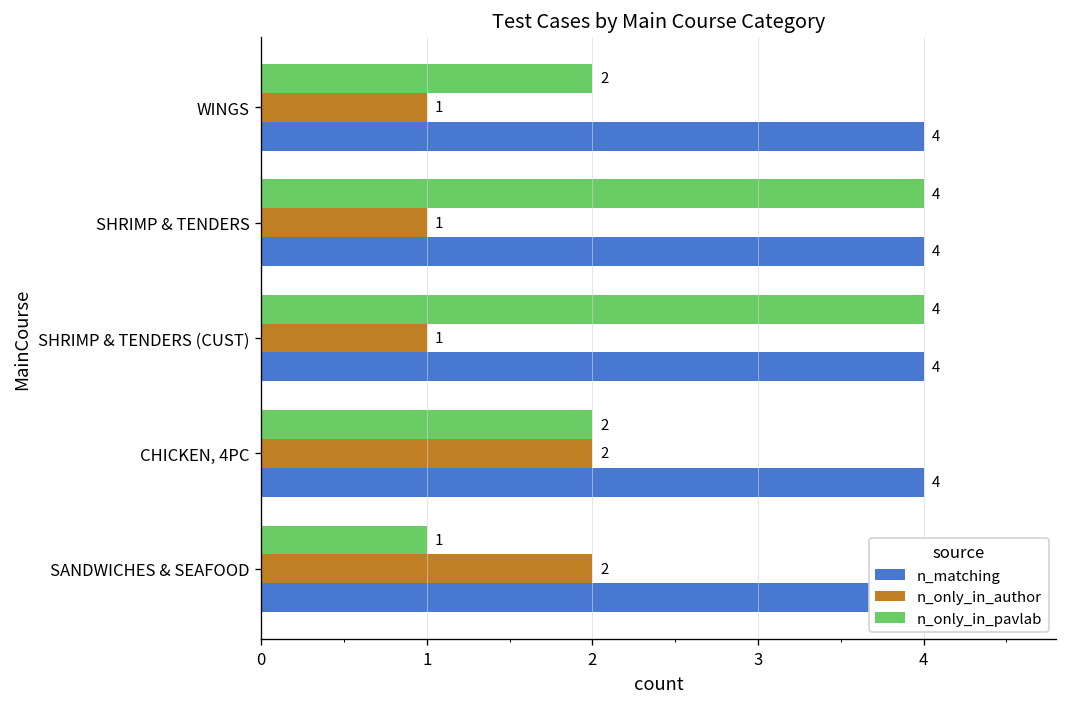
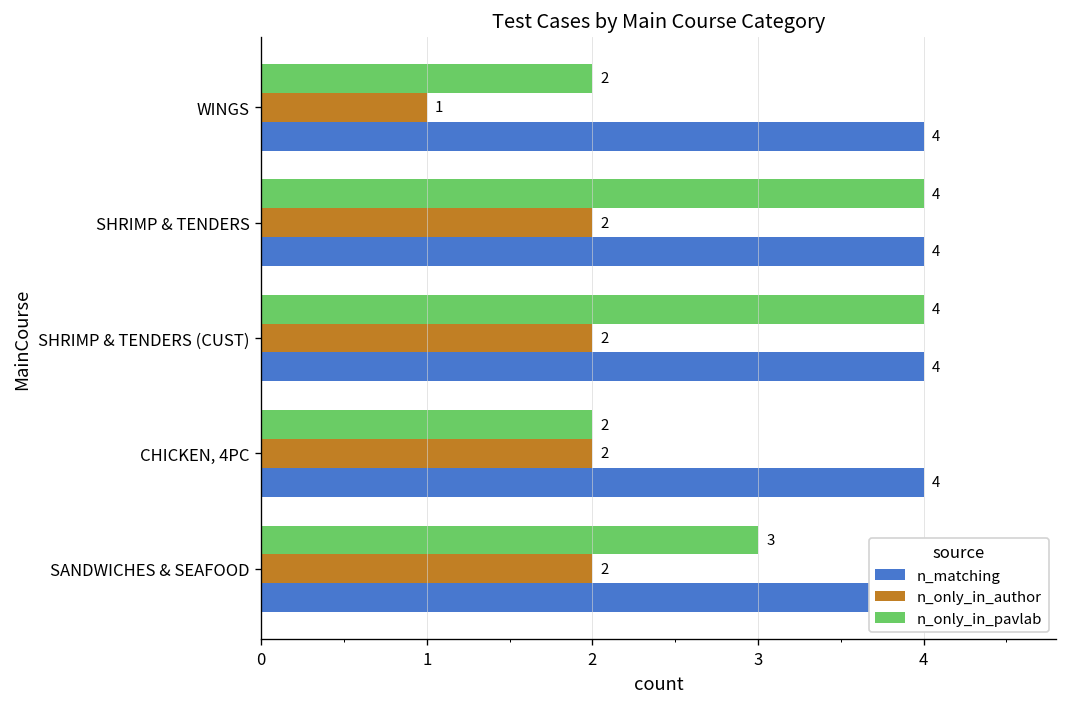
  {
    "n_matching": {
      "WINGS": 4,
      "SHRIMP & TENDERS": 4,
      "SHRIMP & TENDERS (CUST)": 4,
      "CHICKEN, 4PC": 4
    },
    "n_only_in_author": {
      "WINGS": 1,
-     "SHRIMP & TENDERS": 1,
-     "SHRIMP & TENDERS (CUST)": 1,
+     "SHRIMP & TENDERS": 2,
+     "SHRIMP & TENDERS (CUST)": 2,
      "CHICKEN, 4PC": 2,
      "SANDWICHES & SEAFOOD": 2
    },
    "n_only_in_pavlab": {
      "WINGS": 2,
      "SHRIMP & TENDERS": 4,
      "SHRIMP & TENDERS (CUST)": 4,
      "CHICKEN, 4PC": 2,
-     "SANDWICHES & SEAFOOD": 1
+     "SANDWICHES & SEAFOOD": 3
    }
  }
